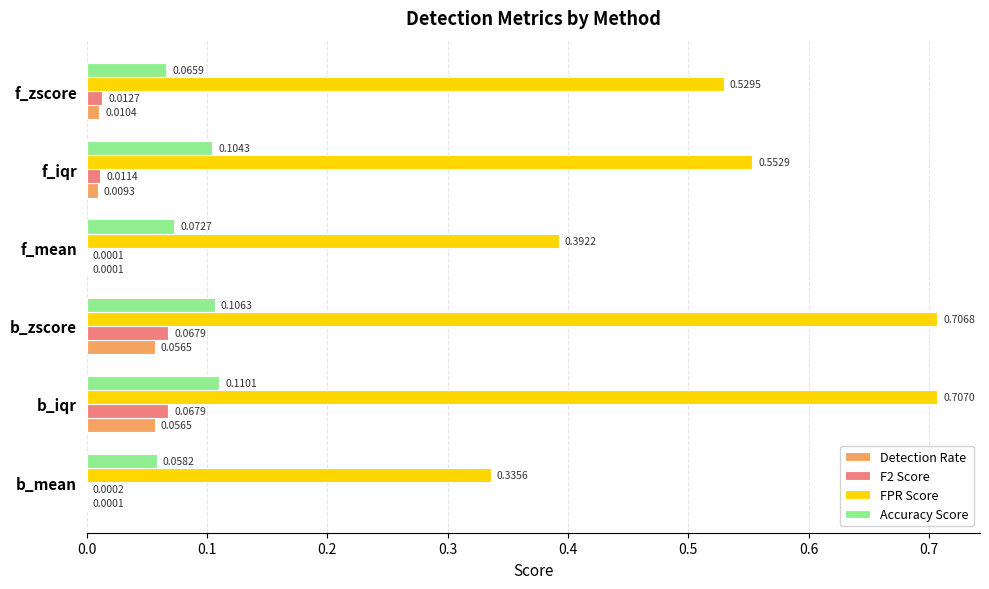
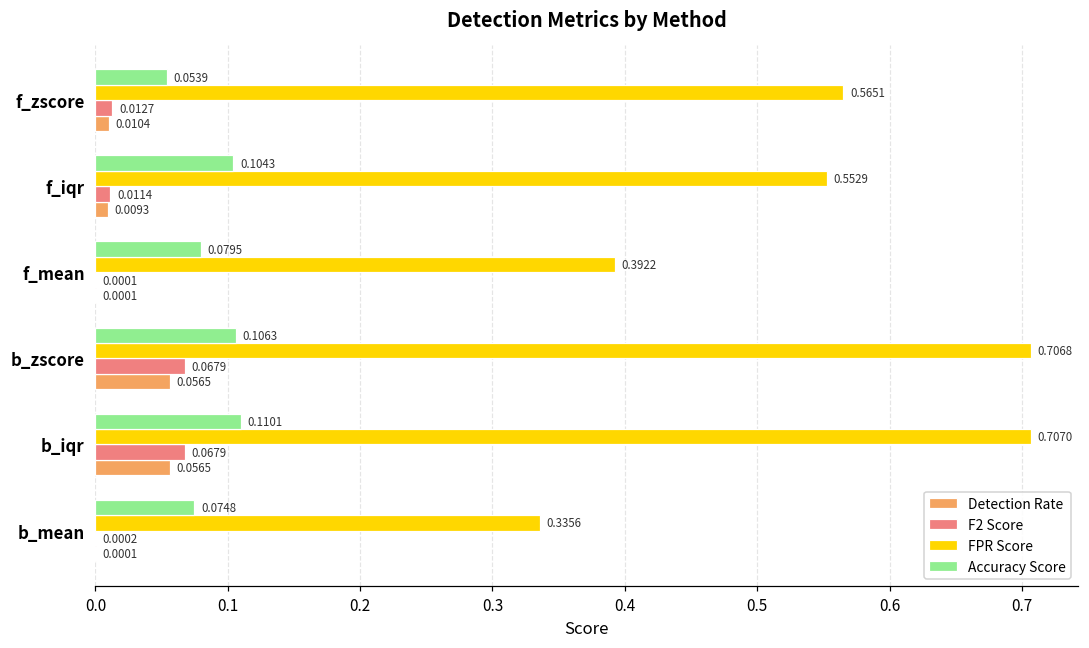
  {
    "FPR Score": {
-     "f_zscore": 0.5295,
+     "f_zscore": 0.5651,
      "f_iqr": 0.5529,
      "f_mean": 0.3922,
      "b_zscore": 0.7068,
      "b_iqr": 0.7070,
      "b_mean": 0.3356
    },
    "Accuracy Score": {
-     "f_zscore": 0.0659,
+     "f_zscore": 0.0539,
      "f_iqr": 0.1043,
-     "f_mean": 0.0727,
+     "f_mean": 0.0795,
      "b_zscore": 0.1063,
      "b_iqr": 0.1101,
-     "b_mean": 0.0582
+     "b_mean": 0.0748
    }
  }
